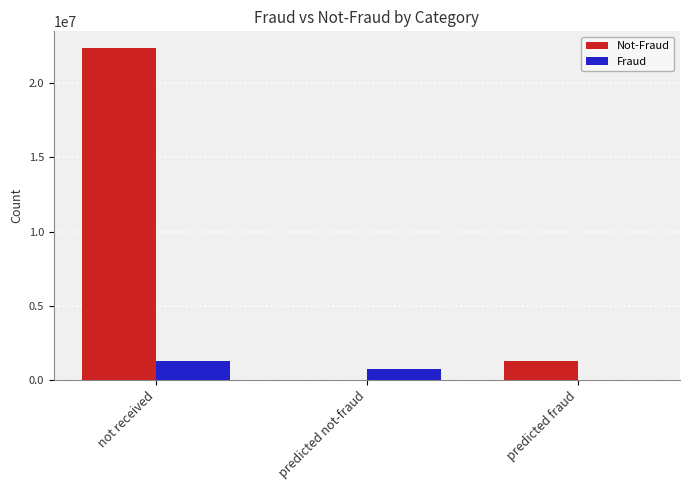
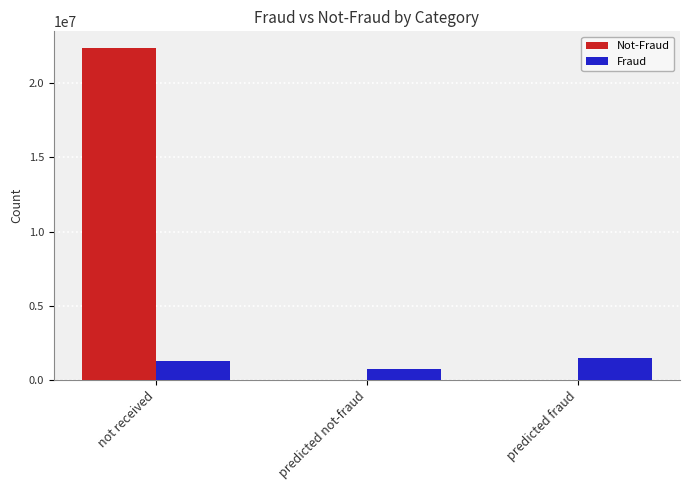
  {
    "Not-Fraud": {
      "not received": 22400000,
-     "predicted fraud": 1300000
+     "predicted fraud": 0
    },
    "Fraud": {
      "not received": 1300000,
      "predicted not-fraud": 700000,
-     "predicted fraud": 0
+     "predicted fraud": 1500000
    }
  }
